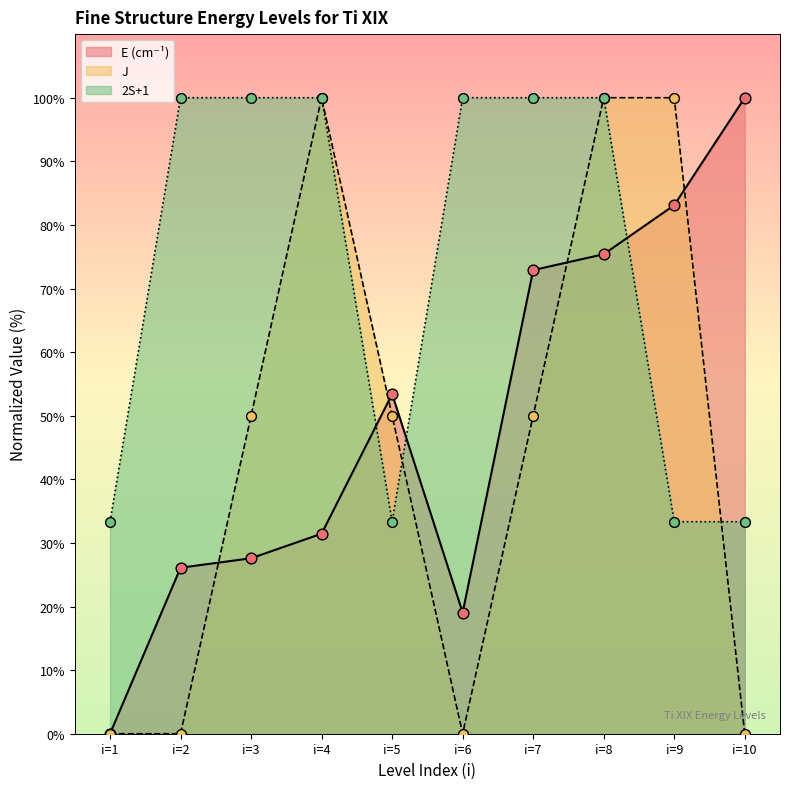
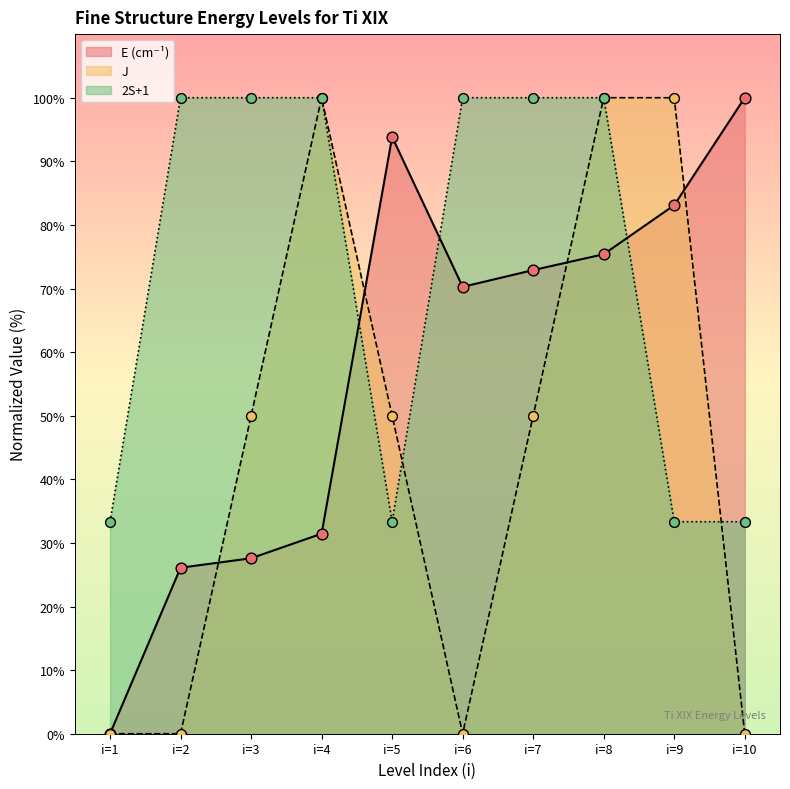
  {
    "E (cm⁻¹)": {
      "i=2": "26%",
      "i=3": "28%",
      "i=4": "31%",
-     "i=5": "53%",
-     "i=6": "19%",
+     "i=5": "94%",
+     "i=6": "70%",
      "i=7": "73%",
      "i=8": "75%",
      "i=9": "83%",
      "i=10": "100%"
    },
    "J": {
      "i=2": "0%",
      "i=3": "50%",
      "i=5": "50%",
      "i=6": "0%",
      "i=7": "50%",
      "i=9": "100%",
      "i=10": "0%"
    },
    "2S+1": {
      "i=1": "33%",
      "i=2": "100%",
      "i=3": "100%",
      "i=5": "33%",
      "i=6": "100%",
      "i=7": "100%",
      "i=9": "33%",
      "i=10": "33%"
    }
  }
